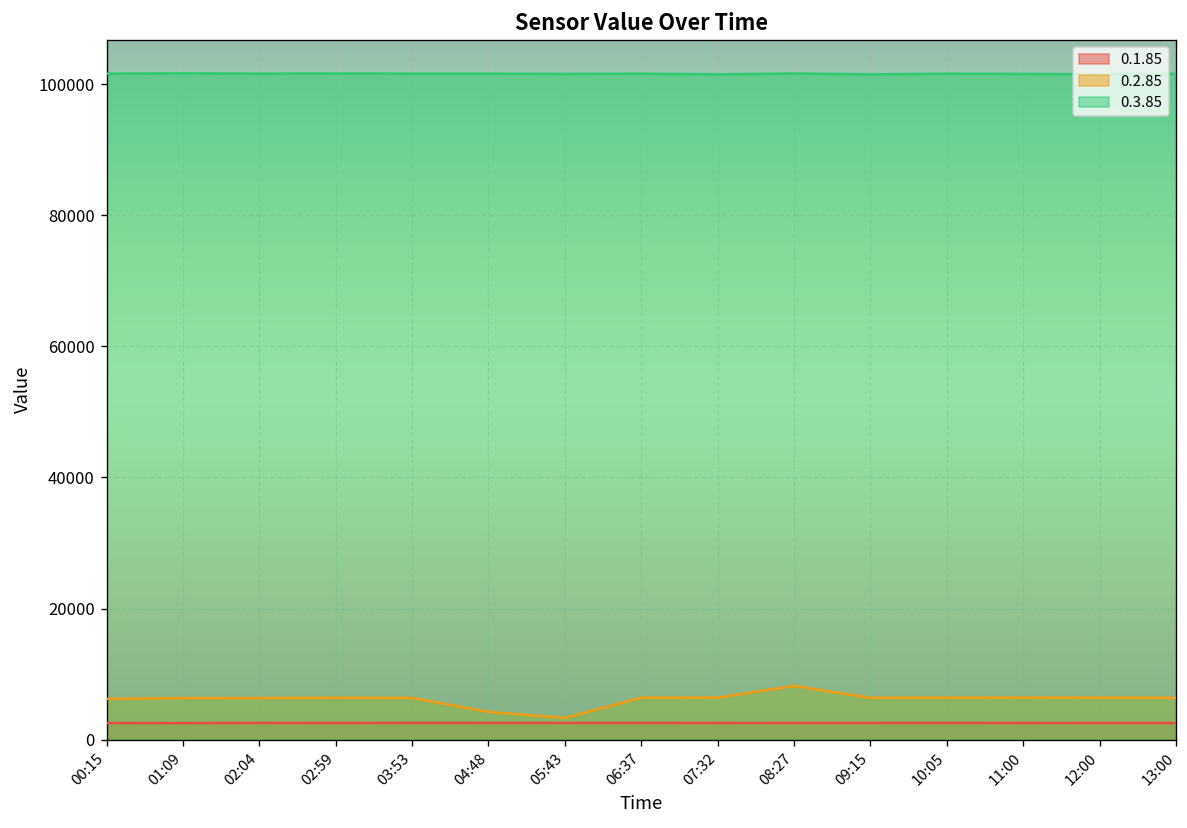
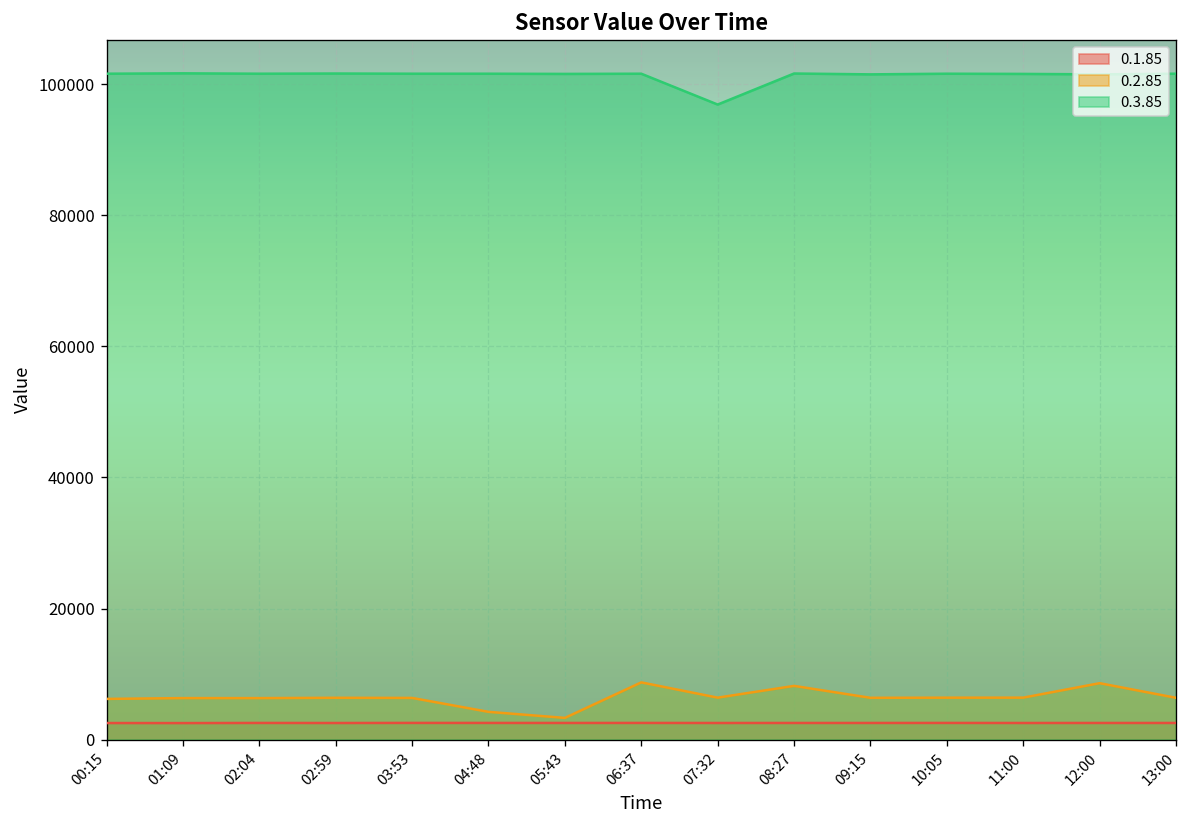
  {
    "0.1.85": {
      "00:15": 3000,
      "01:09": 3000,
      "02:04": 3000,
      "02:59": 3000,
      "03:53": 3000,
      "04:48": 3000,
      "05:43": 3000,
      "06:37": 3000,
      "07:32": 3000,
      "08:27": 3000,
      "09:15": 3000,
      "10:05": 3000,
      "11:00": 3000,
      "12:00": 3000,
      "13:00": 3000
    },
    "0.2.85": {
      "00:15": 6000,
      "01:09": 6000,
      "02:04": 6000,
      "02:59": 6000,
      "03:53": 6000,
      "04:48": 4000,
      "05:43": 3000,
-     "06:37": 6000,
+     "06:37": 9000,
      "07:32": 6000,
      "08:27": 8000,
      "09:15": 6000,
      "10:05": 6000,
      "11:00": 6000,
-     "12:00": 6000,
+     "12:00": 9000,
      "13:00": 6000
    },
    "0.3.85": {
      "00:15": 102000,
      "01:09": 102000,
      "02:04": 102000,
      "02:59": 102000,
      "03:53": 102000,
      "04:48": 102000,
      "05:43": 102000,
      "06:37": 102000,
-     "07:32": 102000,
+     "07:32": 97000,
      "08:27": 102000,
      "09:15": 102000,
      "10:05": 102000,
      "11:00": 102000,
      "13:00": 102000
    }
  }
